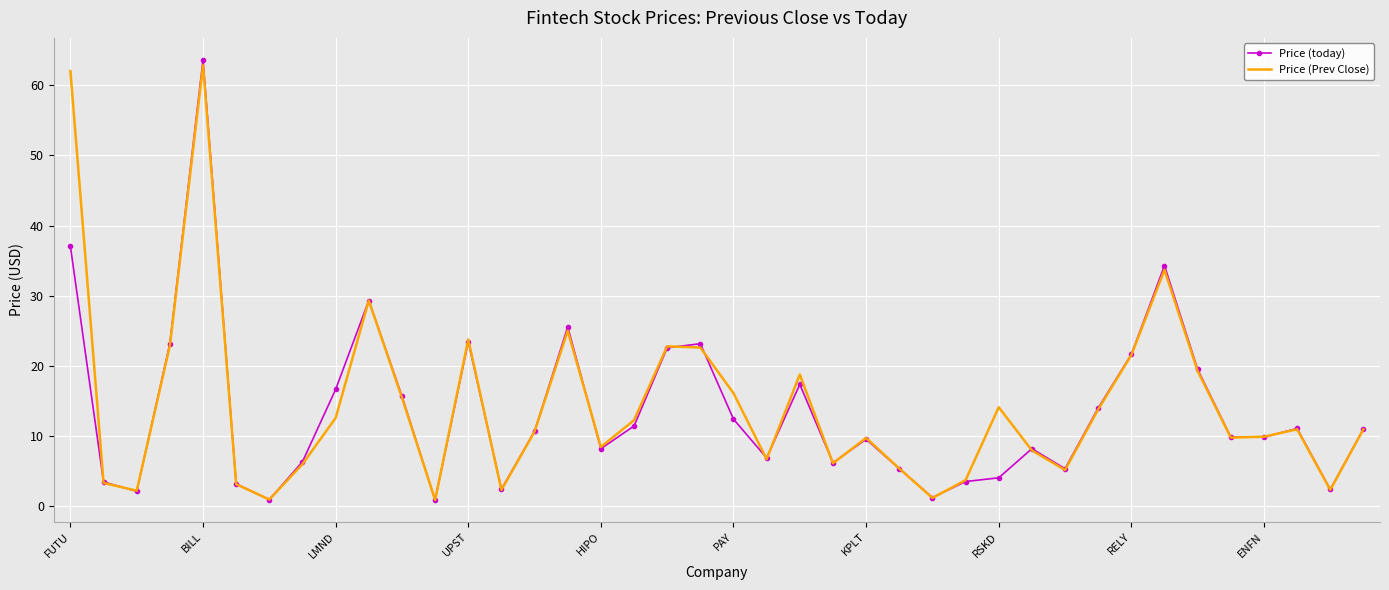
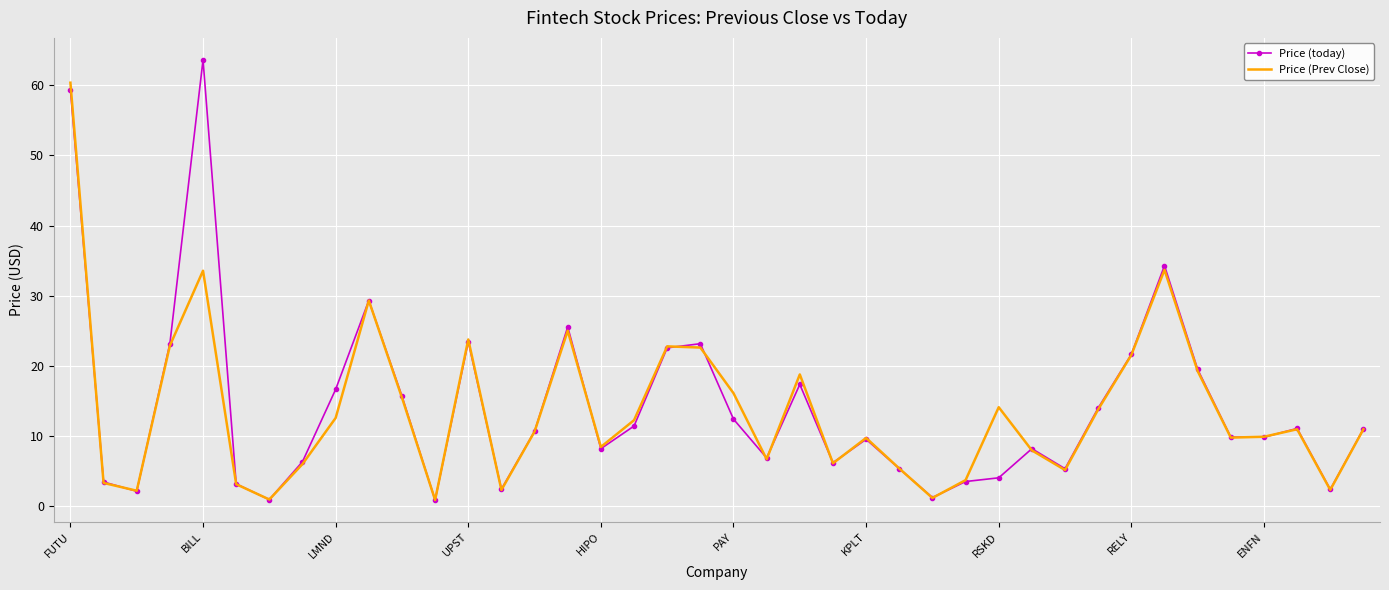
  {
    "Price (today)": {
-     "FUTU": 37,
+     "FUTU": 59,
      "BILL": 64,
      "LMND": 17,
      "PAY": 12,
      "RSKD": 4
    },
    "Price (Prev Close)": {
-     "FUTU": 62,
-     "BILL": 63,
+     "FUTU": 60,
+     "BILL": 34,
      "LMND": 13,
      "PAY": 16,
      "RSKD": 14
    }
  }
